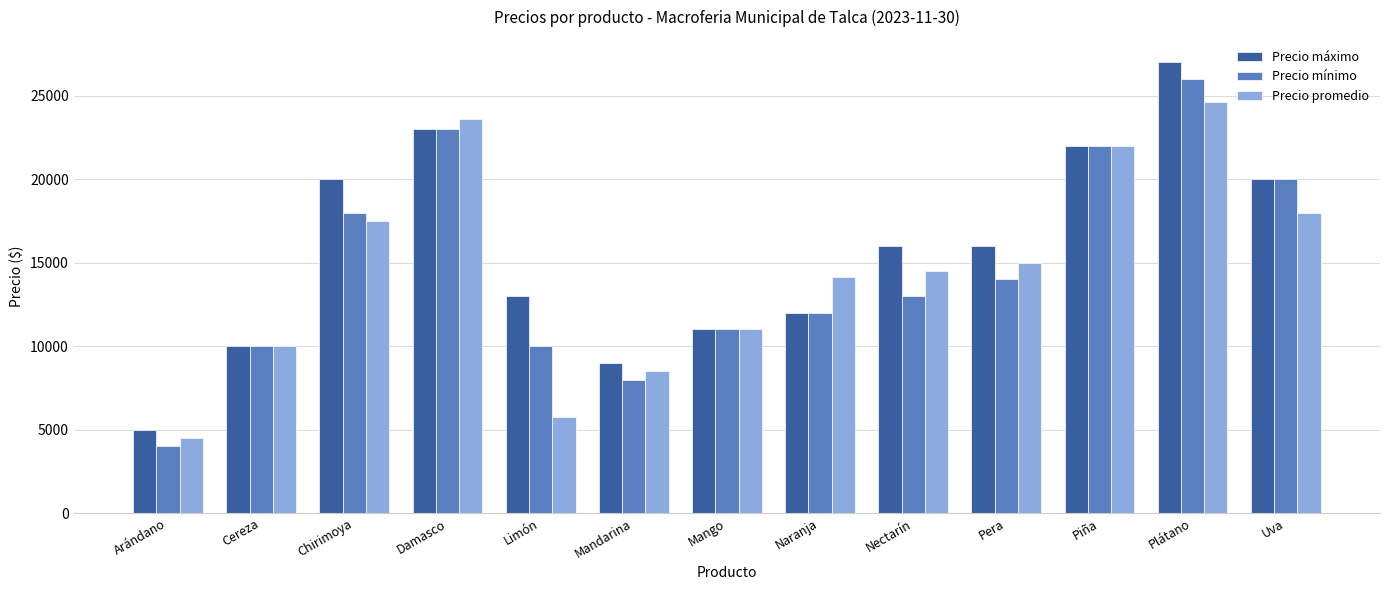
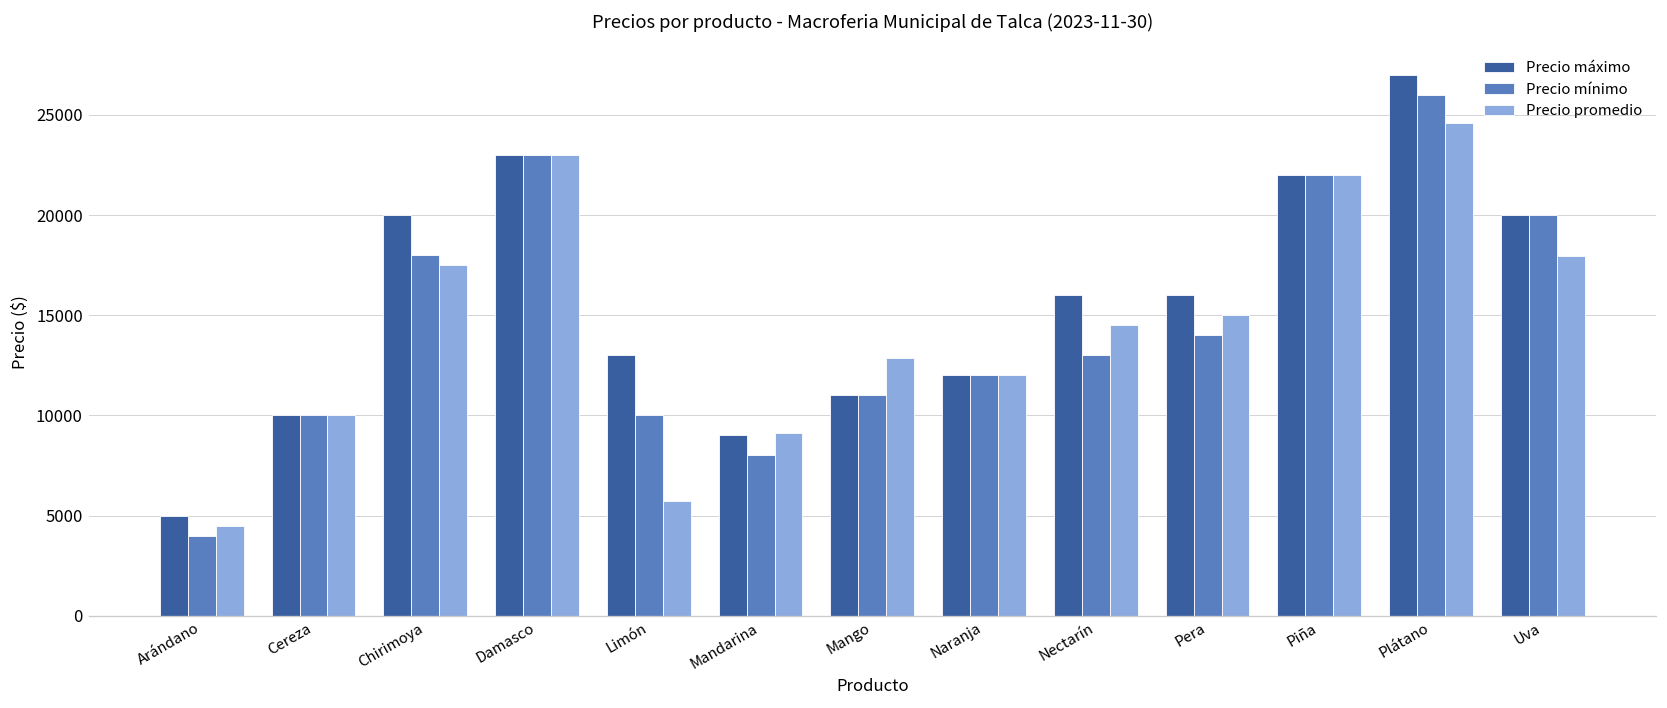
  {
    "Precio promedio": {
      "Arándano": 4500,
      "Cereza": 10000,
      "Chirimoya": 17500,
-     "Damasco": 23600,
+     "Damasco": 23000,
      "Limón": 5700,
-     "Mandarina": 8500,
-     "Mango": 11000,
-     "Naranja": 14100,
+     "Mandarina": 9100,
+     "Mango": 12900,
+     "Naranja": 12000,
      "Nectarín": 14500,
      "Pera": 15000,
      "Piña": 22000,
      "Plátano": 24600,
      "Uva": 18000
    }
  }
